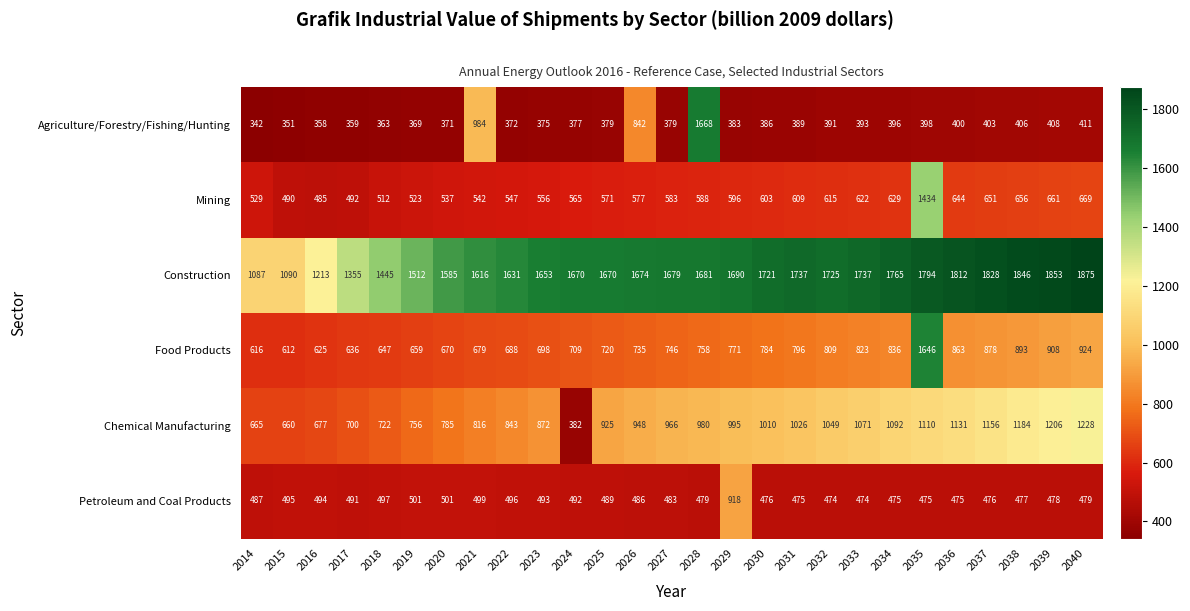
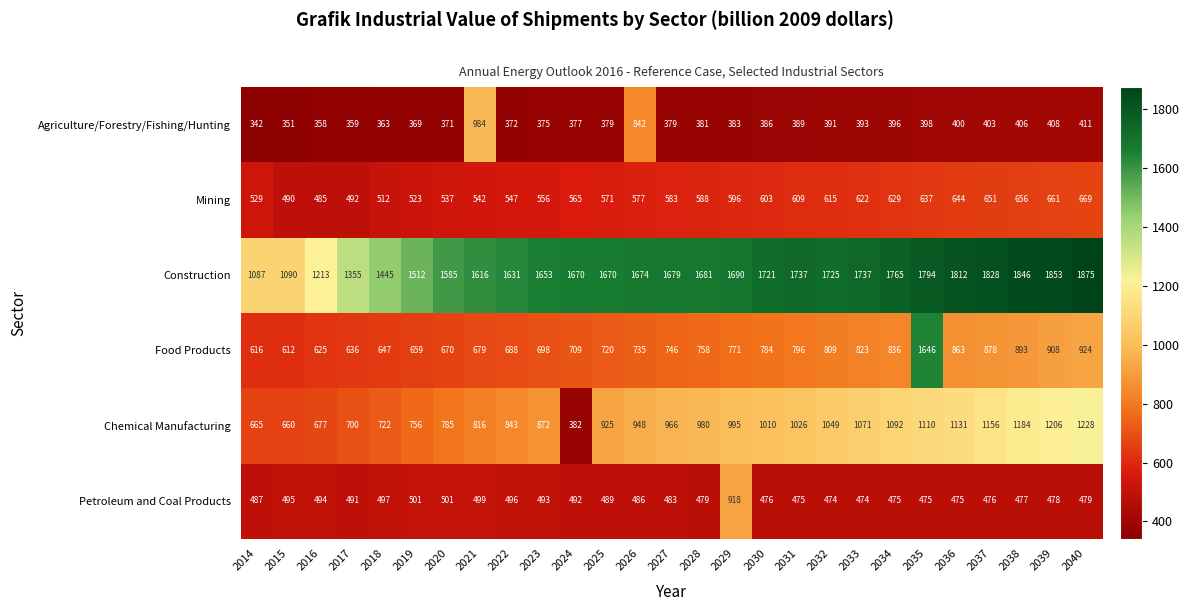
  {
    "Agriculture/Forestry/Fishing/Hunting": {
      "2014": 342,
      "2015": 351,
      "2016": 358,
      "2017": 359,
      "2018": 363,
      "2019": 369,
      "2020": 371,
      "2021": 984,
      "2022": 372,
      "2023": 375,
      "2024": 377,
      "2025": 379,
      "2026": 842,
      "2027": 379,
-     "2028": 1668,
+     "2028": 381,
      "2029": 383,
      "2030": 386,
      "2031": 389,
      "2032": 391,
      "2033": 393,
      "2034": 396,
      "2035": 398,
      "2036": 400,
      "2037": 403,
      "2038": 406,
      "2039": 408,
      "2040": 411
    },
    "Mining": {
      "2014": 529,
      "2015": 490,
      "2016": 485,
      "2017": 492,
      "2018": 512,
      "2019": 523,
      "2020": 537,
      "2021": 542,
      "2022": 547,
      "2023": 556,
      "2024": 565,
      "2025": 571,
      "2026": 577,
      "2027": 583,
      "2028": 588,
      "2029": 596,
      "2030": 603,
      "2031": 609,
      "2032": 615,
      "2033": 622,
      "2034": 629,
-     "2035": 1434,
+     "2035": 637,
      "2036": 644,
      "2037": 651,
      "2038": 656,
      "2039": 661,
      "2040": 669
    },
    "Construction": {
      "2014": 1087,
      "2015": 1090,
      "2016": 1213,
      "2017": 1355,
      "2018": 1445,
      "2019": 1512,
      "2020": 1585,
      "2021": 1616,
      "2022": 1631,
      "2023": 1653,
      "2024": 1670,
      "2025": 1670,
      "2026": 1674,
      "2027": 1679,
      "2028": 1681,
      "2029": 1690,
      "2030": 1721,
      "2031": 1737,
      "2032": 1725,
      "2033": 1737,
      "2034": 1765,
      "2035": 1794,
      "2036": 1812,
      "2037": 1828,
      "2038": 1846,
      "2039": 1853,
      "2040": 1875
    },
    "Food Products": {
      "2014": 616,
      "2015": 612,
      "2016": 625,
      "2017": 636,
      "2018": 647,
      "2019": 659,
      "2020": 670,
      "2021": 679,
      "2022": 688,
      "2023": 698,
      "2024": 709,
      "2025": 720,
      "2026": 735,
      "2027": 746,
      "2028": 758,
      "2029": 771,
      "2030": 784,
      "2031": 796,
      "2032": 809,
      "2033": 823,
      "2034": 836,
      "2035": 1646,
      "2036": 863,
      "2037": 878,
      "2038": 893,
      "2039": 908,
      "2040": 924
    },
    "Chemical Manufacturing": {
      "2014": 665,
      "2015": 660,
      "2016": 677,
      "2017": 700,
      "2018": 722,
      "2019": 756,
      "2020": 785,
      "2021": 816,
      "2022": 843,
      "2023": 872,
      "2024": 382,
      "2025": 925,
      "2026": 948,
      "2027": 966,
      "2028": 980,
      "2029": 995,
      "2030": 1010,
      "2031": 1026,
      "2032": 1049,
      "2033": 1071,
      "2034": 1092,
      "2035": 1110,
      "2036": 1131,
      "2037": 1156,
      "2038": 1184,
      "2039": 1206,
      "2040": 1228
    },
    "Petroleum and Coal Products": {
      "2014": 487,
      "2015": 495,
      "2016": 494,
      "2017": 491,
      "2018": 497,
      "2019": 501,
      "2020": 501,
      "2021": 499,
      "2022": 496,
      "2023": 493,
      "2024": 492,
      "2025": 489,
      "2026": 486,
      "2027": 483,
      "2028": 479,
      "2029": 918,
      "2030": 476,
      "2031": 475,
      "2032": 474,
      "2033": 474,
      "2034": 475,
      "2035": 475,
      "2036": 475,
      "2037": 476,
      "2038": 477,
      "2039": 478,
      "2040": 479
    }
  }
